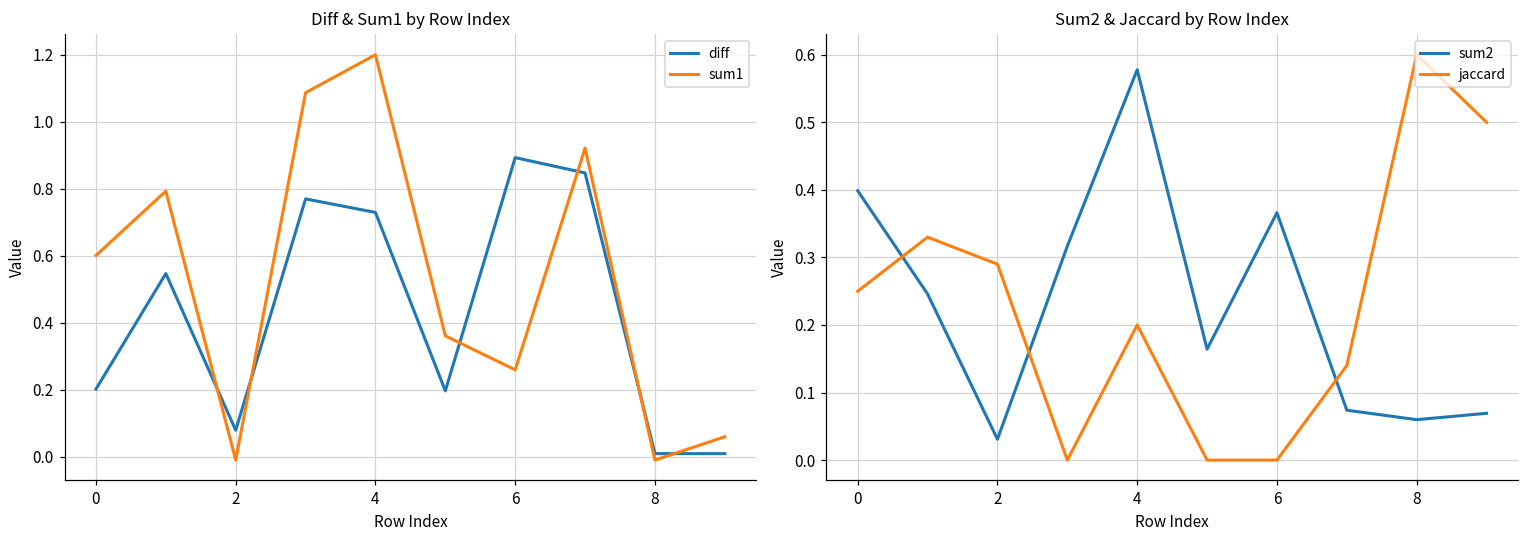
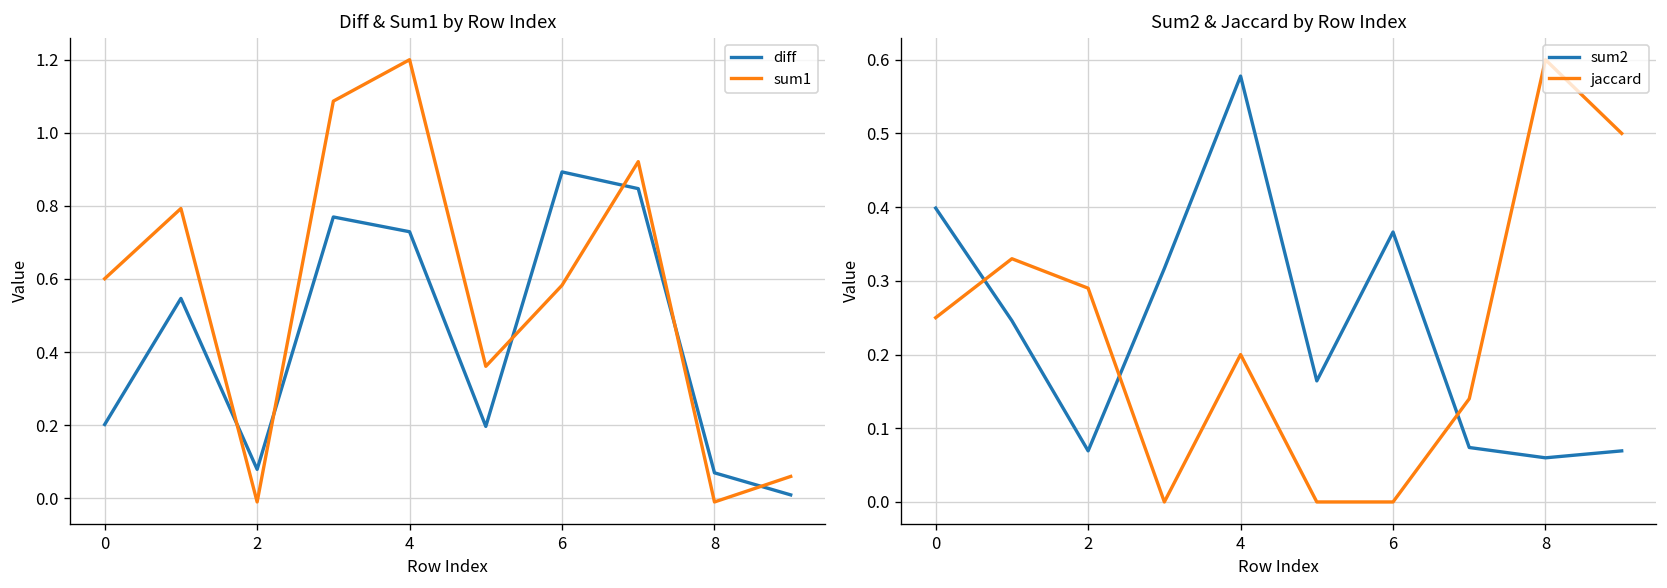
  {
    "Diff & Sum1 by Row Index": {
      "diff": {
        "0": 0.20,
        "2": 0.08,
        "4": 0.73,
        "6": 0.89,
-       "8": 0.01
+       "8": 0.07
      },
      "sum1": {
        "0": 0.60,
        "2": -0.01,
        "4": 1.20,
-       "6": 0.26,
+       "6": 0.58,
        "8": -0.01
      }
    },
    "Sum2 & Jaccard by Row Index": {
      "sum2": {
        "0": 0.40,
-       "2": 0.03,
+       "2": 0.07,
        "4": 0.58,
        "6": 0.37,
        "8": 0.06
      },
      "jaccard": {
        "0": 0.25,
        "2": 0.29,
        "4": 0.20,
        "6": 0.00
      }
    }
  }
